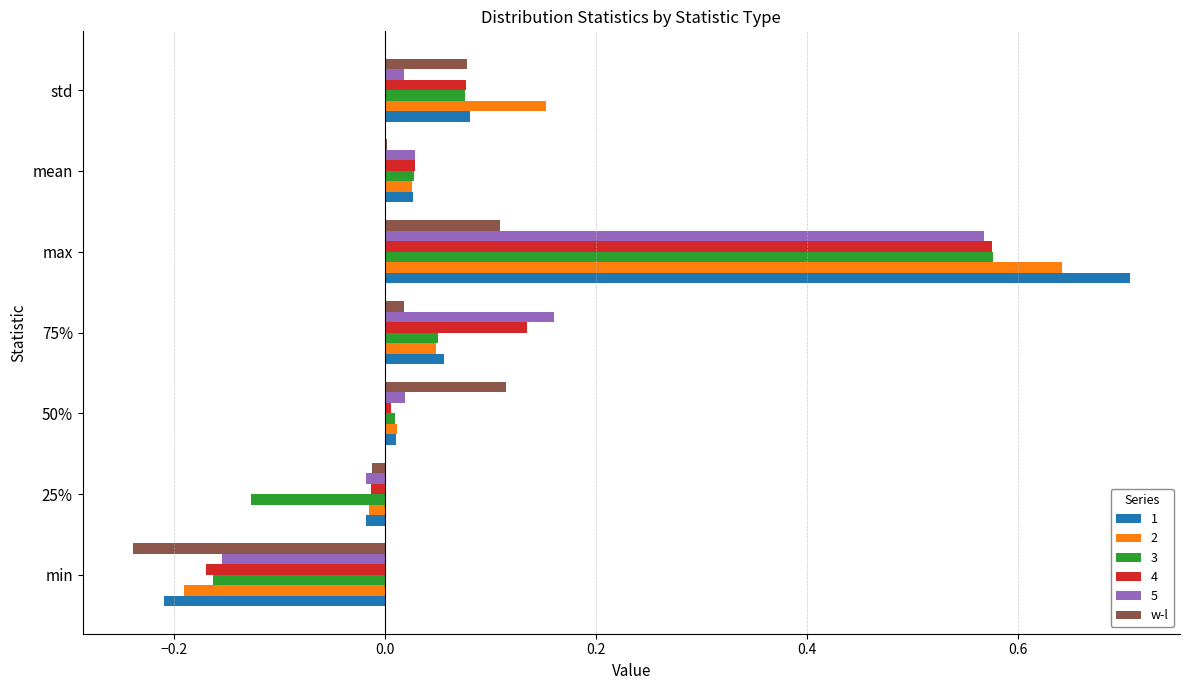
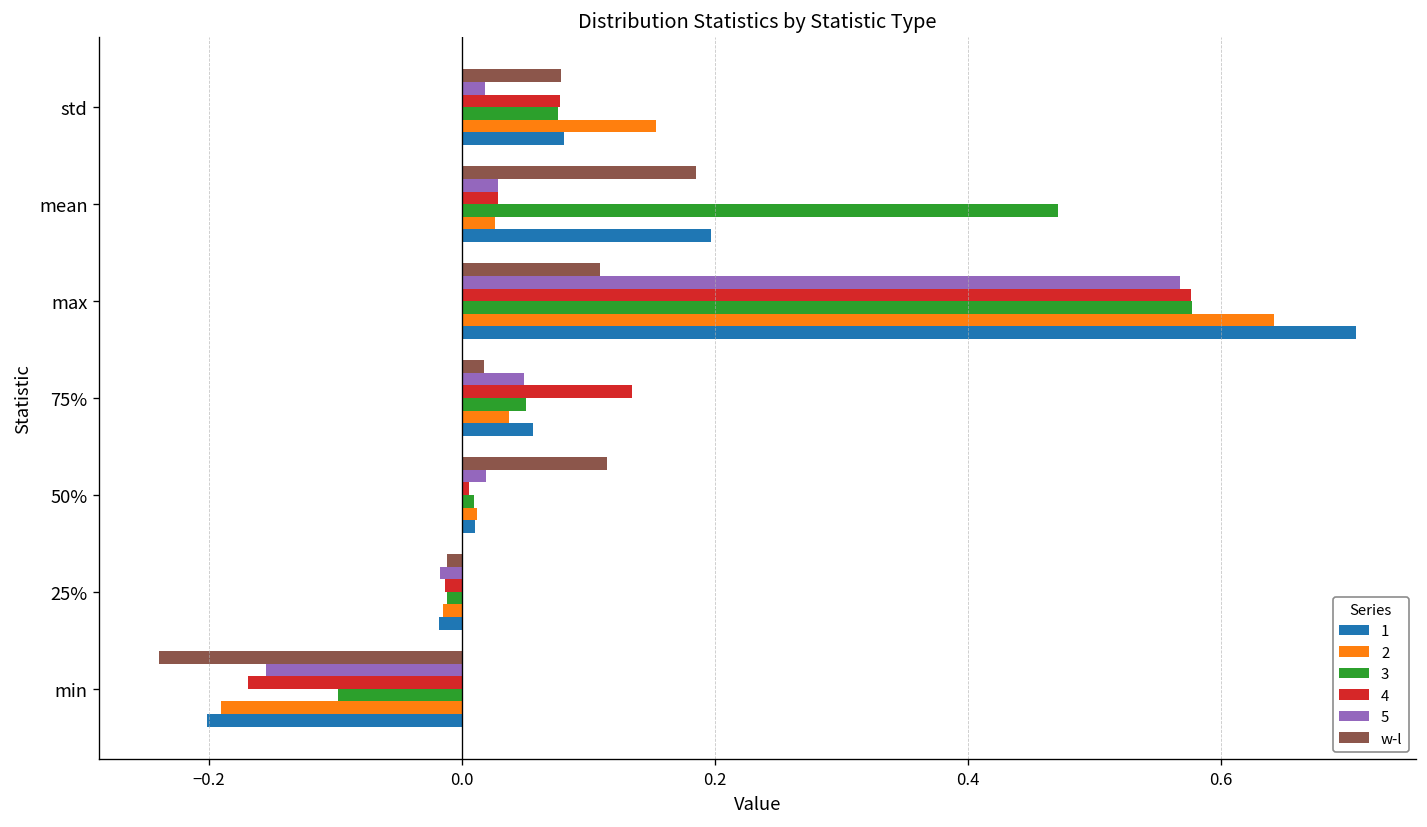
  {
    "1": {
      "std": 0.081,
-     "mean": 0.026,
+     "mean": 0.197,
      "max": 0.707,
      "75%": 0.056,
      "50%": 0.011,
      "25%": -0.018,
-     "min": -0.209
+     "min": -0.202
    },
    "2": {
      "std": 0.153,
      "mean": 0.026,
      "max": 0.642,
-     "75%": 0.049,
+     "75%": 0.037,
      "50%": 0.012,
      "25%": -0.015,
      "min": -0.190
    },
    "3": {
      "std": 0.076,
-     "mean": 0.028,
+     "mean": 0.471,
      "max": 0.577,
      "75%": 0.050,
      "50%": 0.010,
-     "25%": -0.127,
-     "min": -0.163
+     "25%": -0.012,
+     "min": -0.098
    },
    "4": {
      "std": 0.077,
      "mean": 0.029,
      "max": 0.576,
      "75%": 0.134,
      "50%": 0.005,
      "25%": -0.014,
      "min": -0.169
    },
    "5": {
      "std": 0.018,
      "mean": 0.029,
      "max": 0.568,
-     "75%": 0.160,
+     "75%": 0.049,
      "50%": 0.019,
      "25%": -0.018,
      "min": -0.155
    },
    "w-l": {
      "std": 0.078,
-     "mean": 0.002,
+     "mean": 0.185,
      "max": 0.109,
      "75%": 0.018,
      "50%": 0.115,
      "25%": -0.012,
      "min": -0.239
    }
  }
